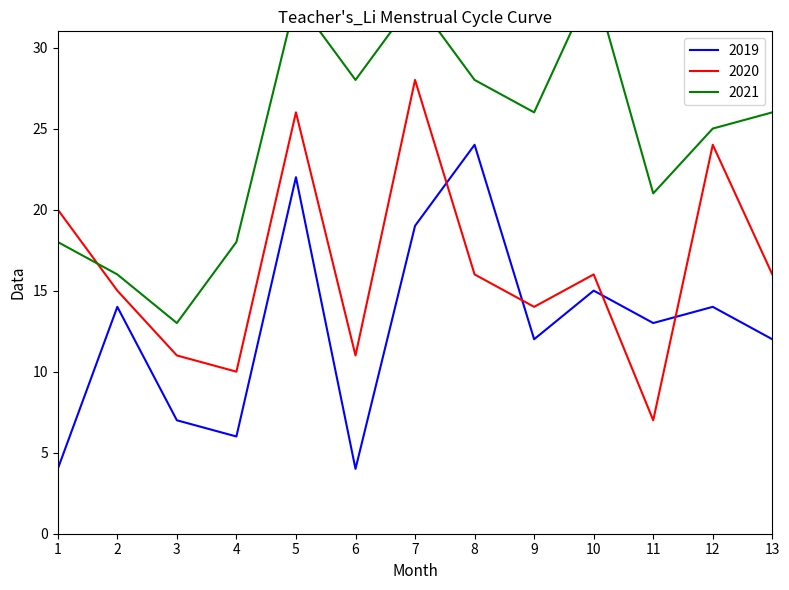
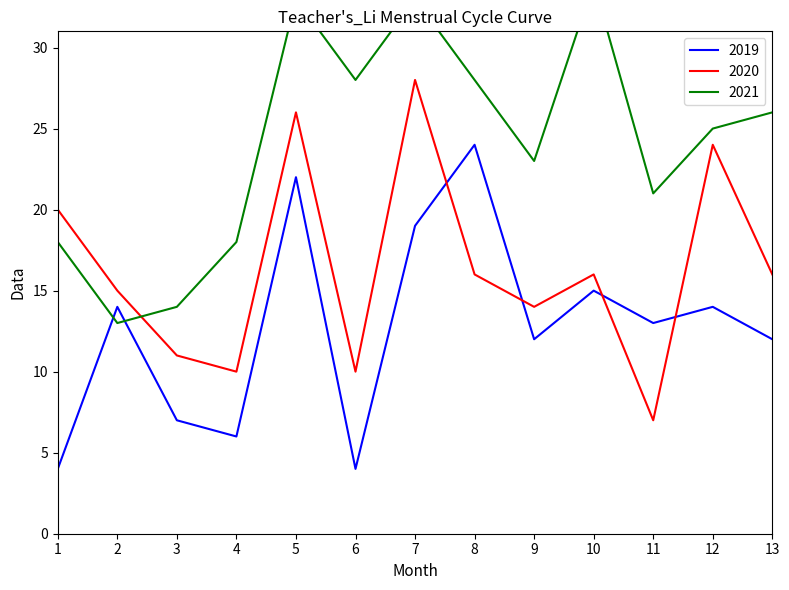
  {
    "2019": {
      "1": 4,
      "2": 14,
      "3": 7,
      "4": 6,
      "5": 22,
      "6": 4,
      "7": 19,
      "8": 24,
      "9": 12,
      "10": 15,
      "11": 13,
      "12": 14,
      "13": 12
    },
    "2020": {
      "1": 20,
      "2": 15,
      "3": 11,
      "4": 10,
      "5": 26,
-     "6": 11,
+     "6": 10,
      "7": 28,
      "8": 16,
      "9": 14,
      "10": 16,
      "11": 7,
      "12": 24,
      "13": 16
    },
    "2021": {
      "1": 18,
-     "2": 16,
-     "3": 13,
+     "2": 13,
+     "3": 14,
      "4": 18,
      "6": 28,
      "8": 28,
-     "9": 26,
+     "9": 23,
      "11": 21,
      "12": 25,
      "13": 26
    }
  }
